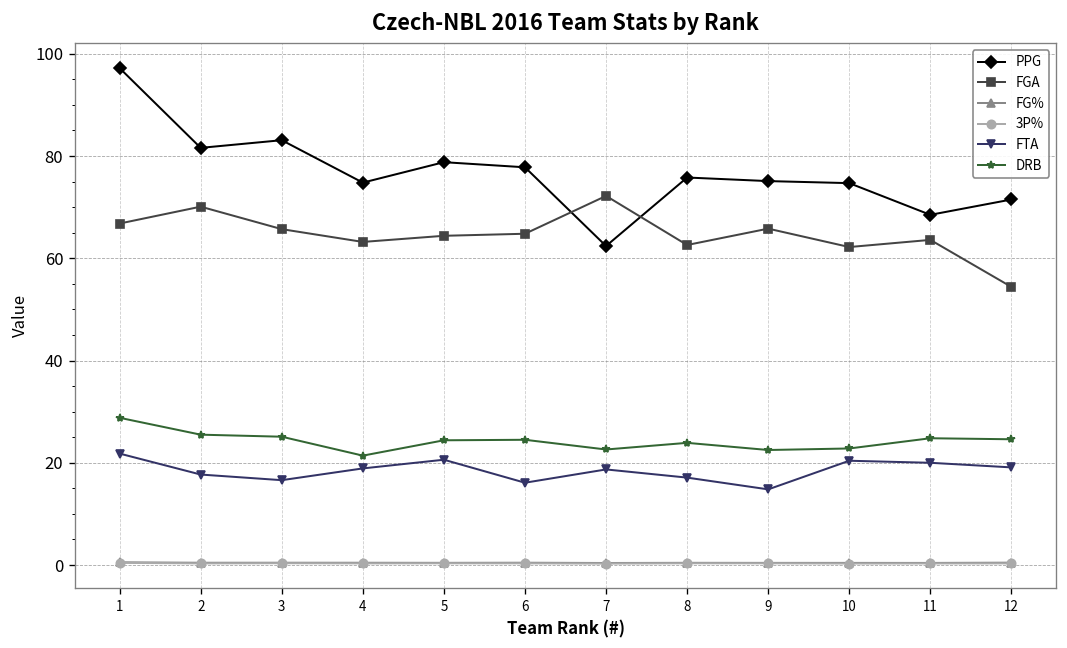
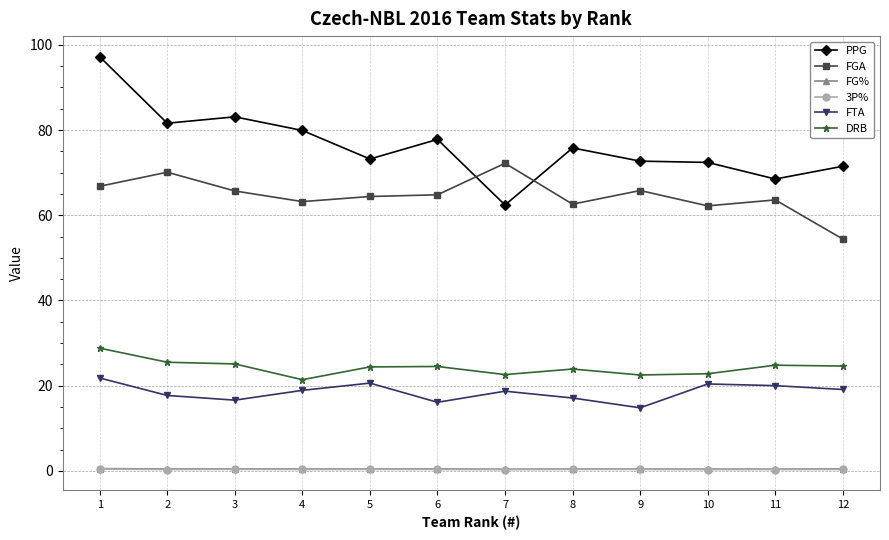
  {
    "PPG": {
      "1": 97,
      "2": 82,
      "3": 83,
-     "4": 75,
-     "5": 79,
+     "4": 80,
+     "5": 73,
      "6": 78,
      "7": 62,
      "8": 76,
-     "9": 75,
-     "10": 75,
+     "9": 73,
+     "10": 72,
      "11": 69,
      "12": 72
    }
  }
